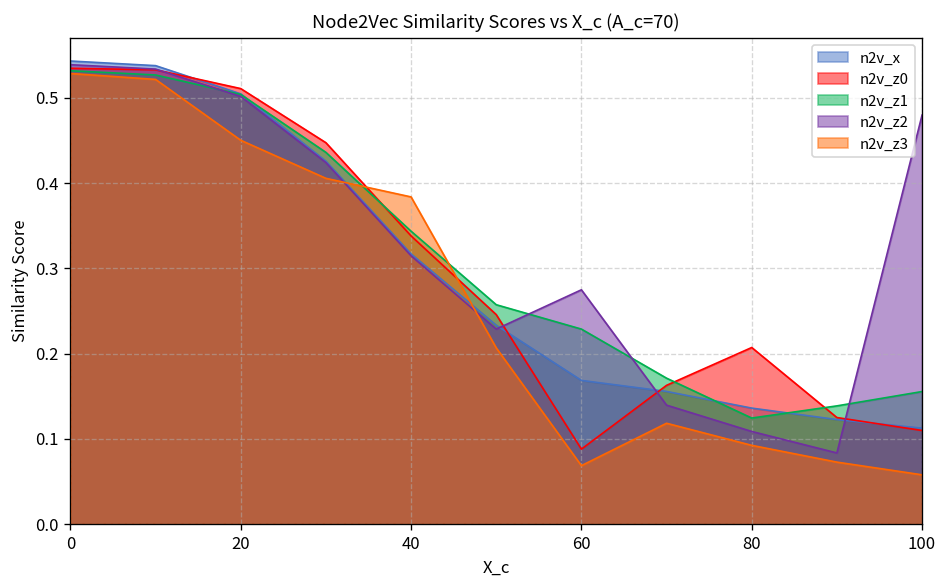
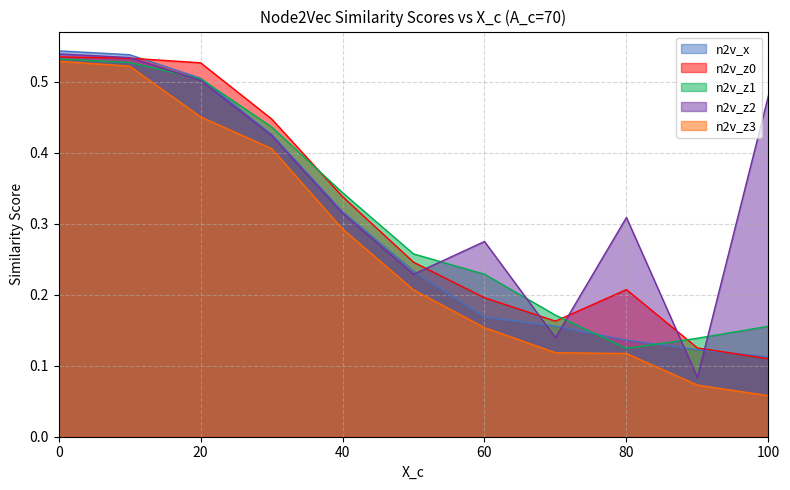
  {
    "n2v_x": {
      "0": 0.54,
      "60": 0.17,
      "80": 0.14
    },
    "n2v_z0": {
-     "20": 0.51,
+     "20": 0.53,
      "40": 0.34,
-     "60": 0.09,
+     "60": 0.20,
      "80": 0.21
    },
    "n2v_z1": {
      "40": 0.34,
      "60": 0.23,
      "80": 0.12,
      "100": 0.16
    },
    "n2v_z2": {
      "0": 0.54,
      "60": 0.27,
-     "80": 0.11,
+     "80": 0.31,
      "100": 0.48
    },
    "n2v_z3": {
      "20": 0.45,
-     "40": 0.38,
-     "60": 0.07,
-     "80": 0.09,
+     "40": 0.29,
+     "60": 0.15,
+     "80": 0.12,
      "100": 0.06
    }
  }
